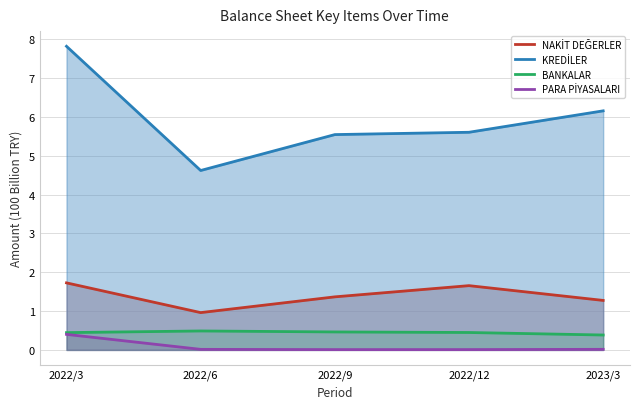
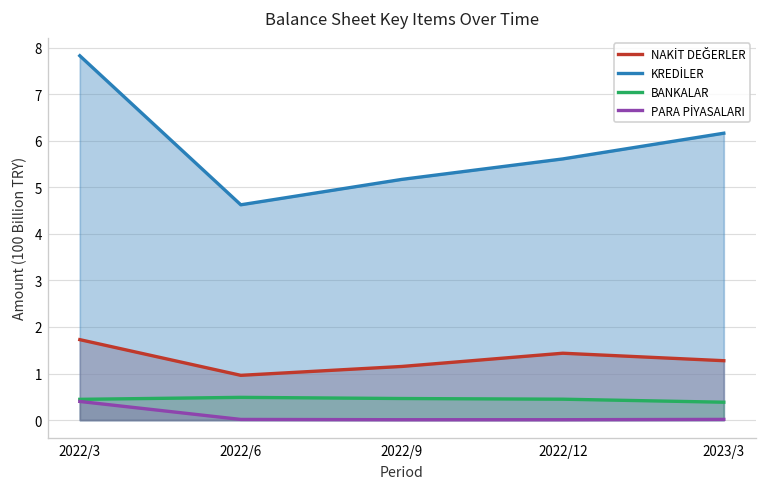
  {
    "NAKİT DEĞERLER": {
      "2022/3": 1.7,
      "2022/6": 1.0,
-     "2022/9": 1.4,
-     "2022/12": 1.7,
+     "2022/9": 1.2,
+     "2022/12": 1.4,
      "2023/3": 1.3
    },
    "KREDİLER": {
      "2022/3": 7.8,
      "2022/6": 4.6,
-     "2022/9": 5.5,
+     "2022/9": 5.2,
      "2022/12": 5.6,
      "2023/3": 6.2
    },
    "BANKALAR": {
      "2022/6": 0.5,
      "2022/9": 0.5,
      "2022/12": 0.4,
      "2023/3": 0.4
    },
    "PARA PİYASALARI": {
      "2022/6": 0.0,
      "2022/9": 0.0,
      "2022/12": 0.0,
      "2023/3": 0.0
    }
  }
